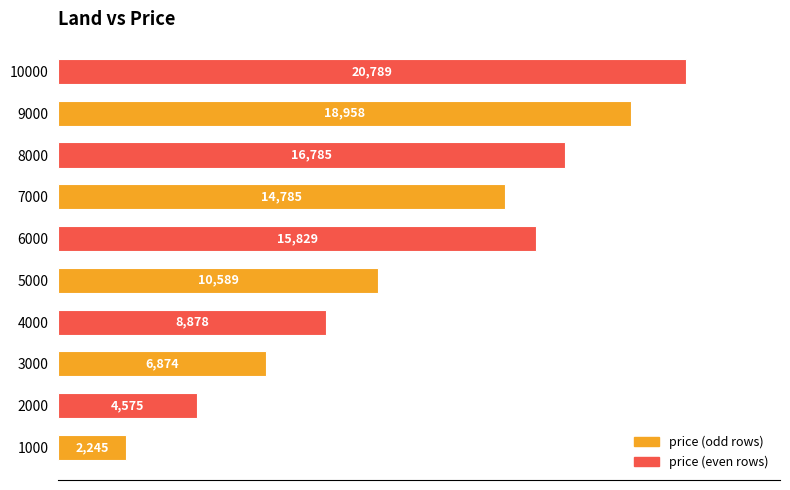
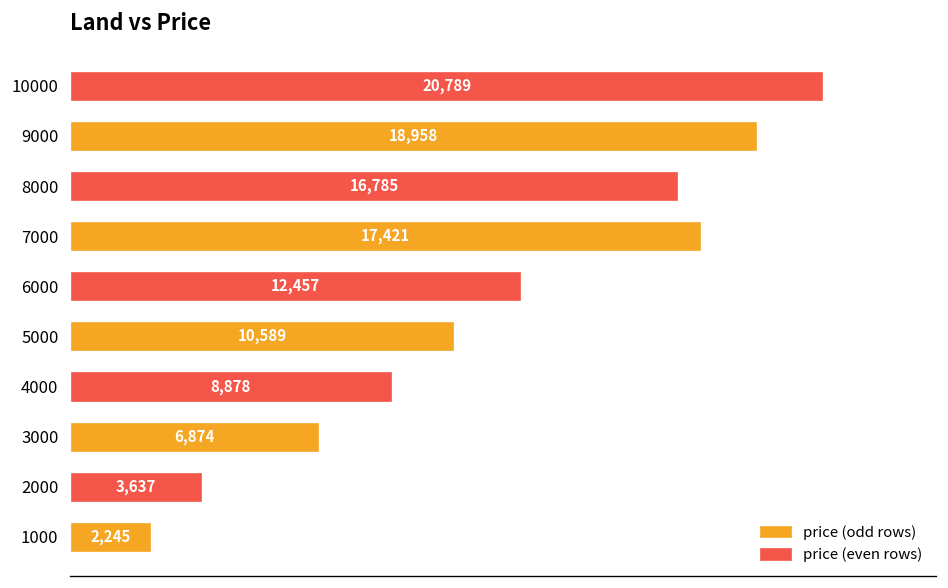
  {
    "10000": "20,789",
    "9000": "18,958",
    "8000": "16,785",
-   "7000": "14,785",
-   "6000": "15,829",
+   "7000": "17,421",
+   "6000": "12,457",
    "5000": "10,589",
    "4000": "8,878",
    "3000": "6,874",
-   "2000": "4,575",
+   "2000": "3,637",
    "1000": "2,245"
  }
